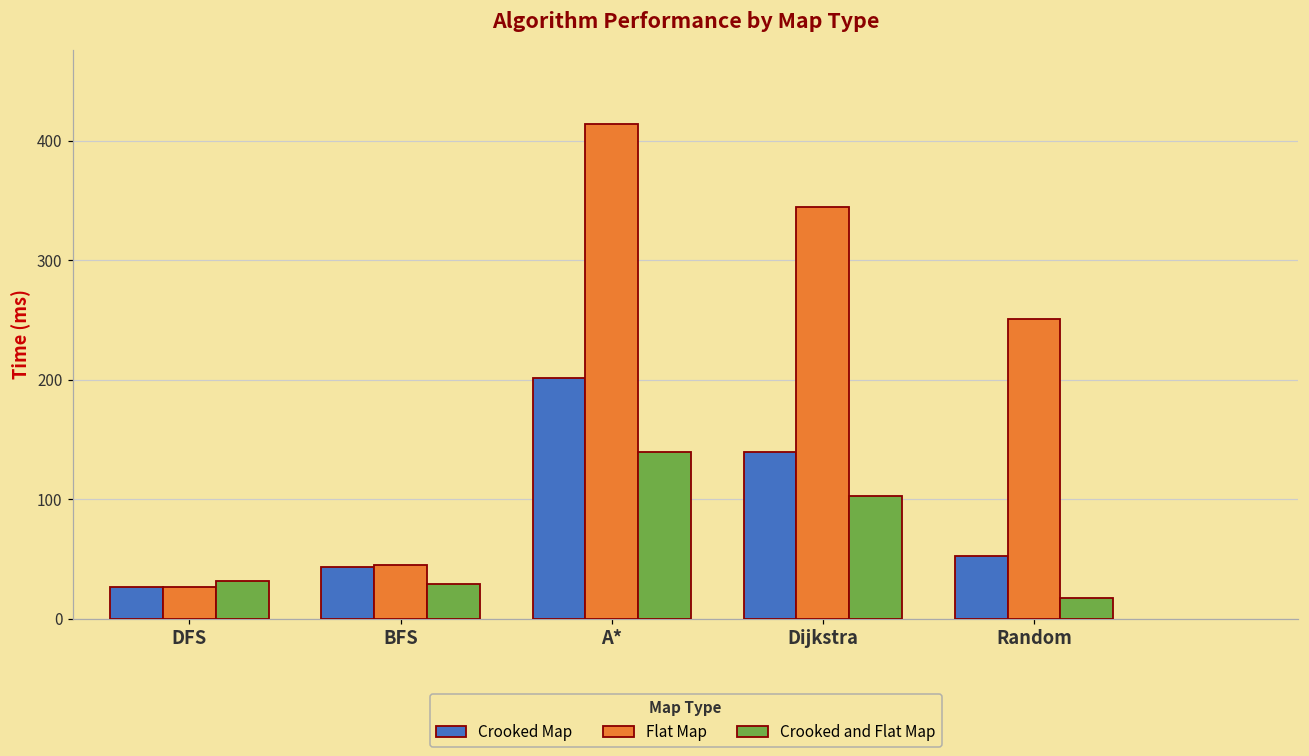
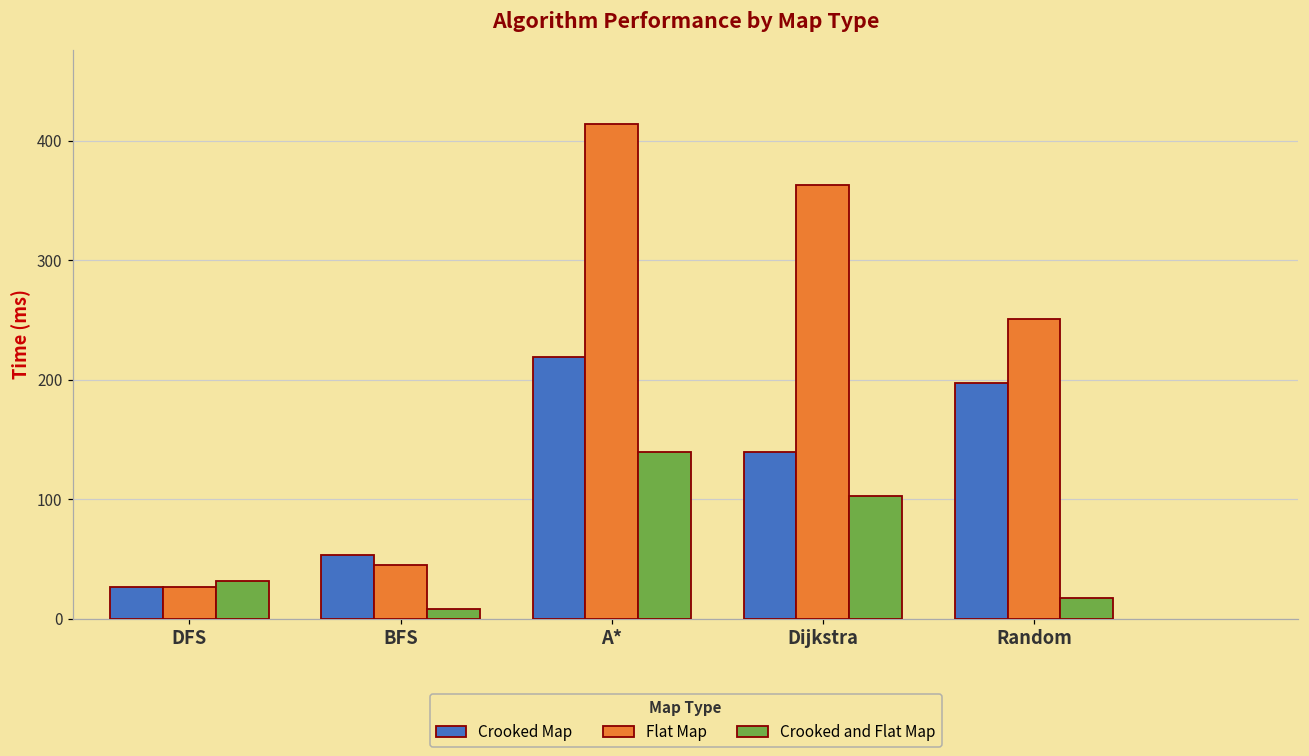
  {
    "Crooked Map": {
      "DFS": 26,
-     "BFS": 43,
-     "A*": 201,
+     "BFS": 54,
+     "A*": 219,
      "Dijkstra": 140,
-     "Random": 52
+     "Random": 197
    },
    "Flat Map": {
      "DFS": 26,
      "BFS": 45,
      "A*": 414,
-     "Dijkstra": 345,
+     "Dijkstra": 363,
      "Random": 251
    },
    "Crooked and Flat Map": {
      "DFS": 32,
-     "BFS": 29,
+     "BFS": 8,
      "A*": 139,
      "Dijkstra": 102,
      "Random": 17
    }
  }
